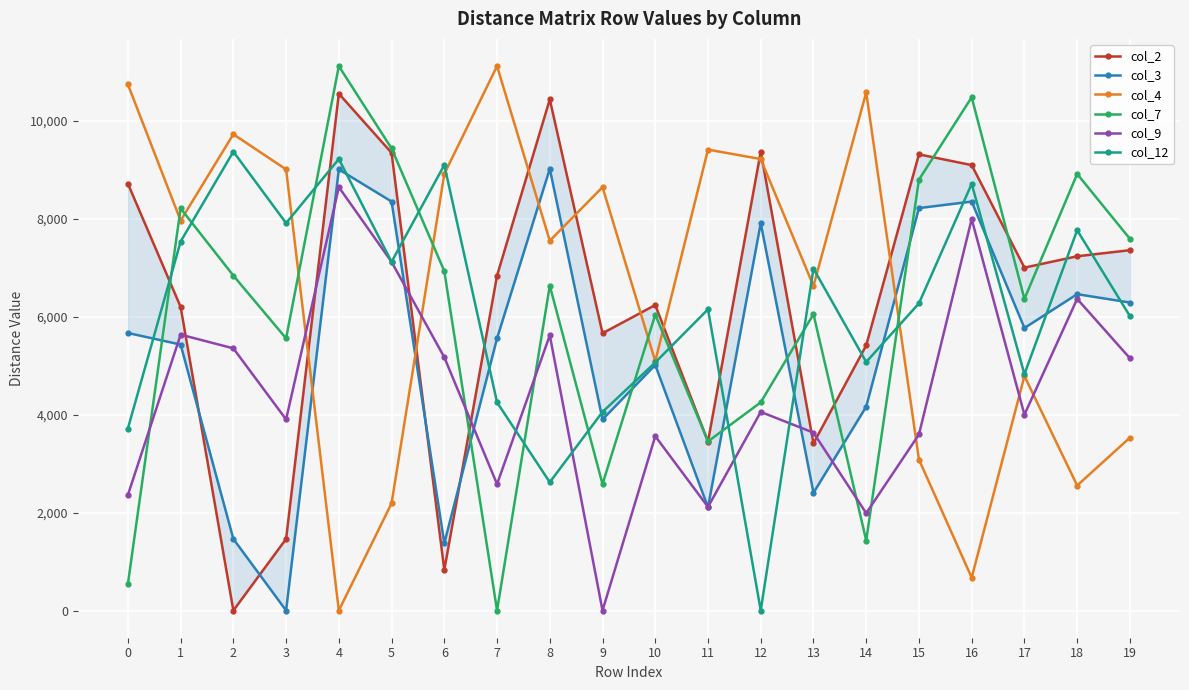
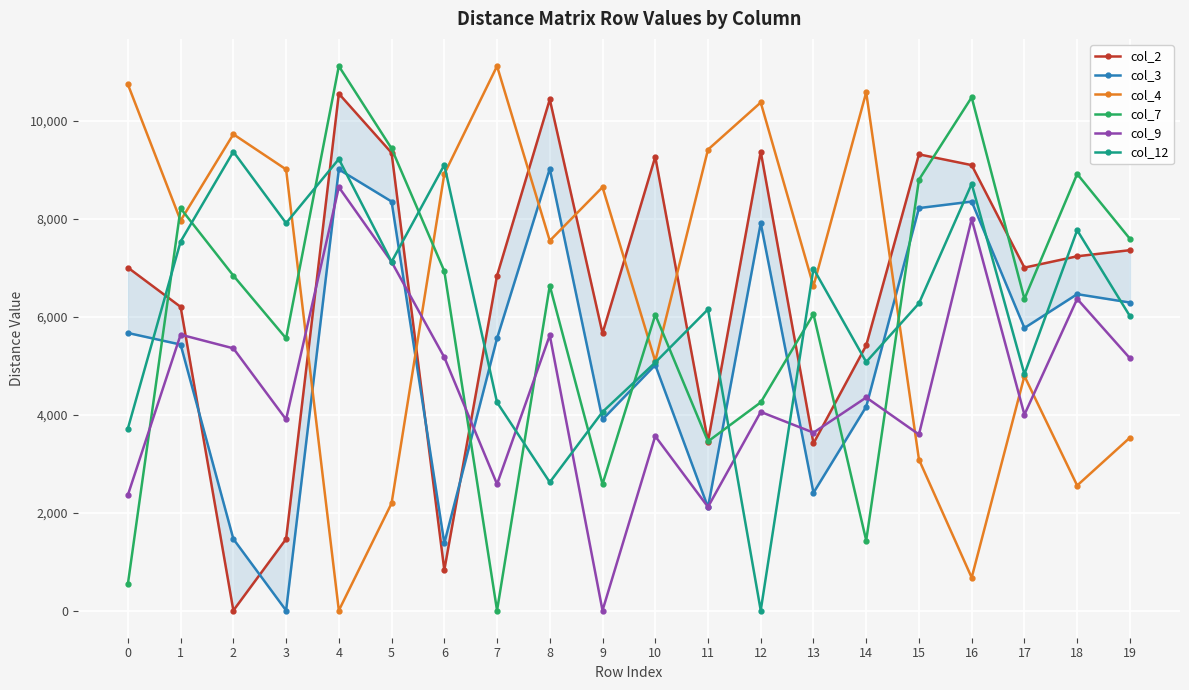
  {
    "col_2": {
-     "0": "8,700",
+     "0": "7,000",
      "2": "0",
      "6": "800",
-     "10": "6,200"
+     "10": "9,300"
    },
    "col_4": {
      "0": "10,800",
      "1": "8,000",
      "2": "9,700",
      "3": "9,000",
      "4": "0",
      "5": "2,200",
      "6": "8,900",
      "7": "11,100",
      "8": "7,600",
      "9": "8,700",
      "11": "9,400",
-     "12": "9,200",
+     "12": "10,400",
      "13": "6,600",
      "14": "10,600",
      "15": "3,100",
      "16": "700",
      "18": "2,600",
      "19": "3,500"
    },
    "col_9": {
      "0": "2,400",
      "1": "5,600",
      "2": "5,400",
      "3": "3,900",
      "4": "8,700",
      "6": "5,200",
      "7": "2,600",
      "8": "5,600",
      "9": "0",
      "10": "3,600",
      "12": "4,100",
      "13": "3,600",
-     "14": "2,000",
+     "14": "4,400",
      "15": "3,600",
      "16": "8,000",
      "17": "4,000",
      "18": "6,400",
      "19": "5,200"
    }
  }
